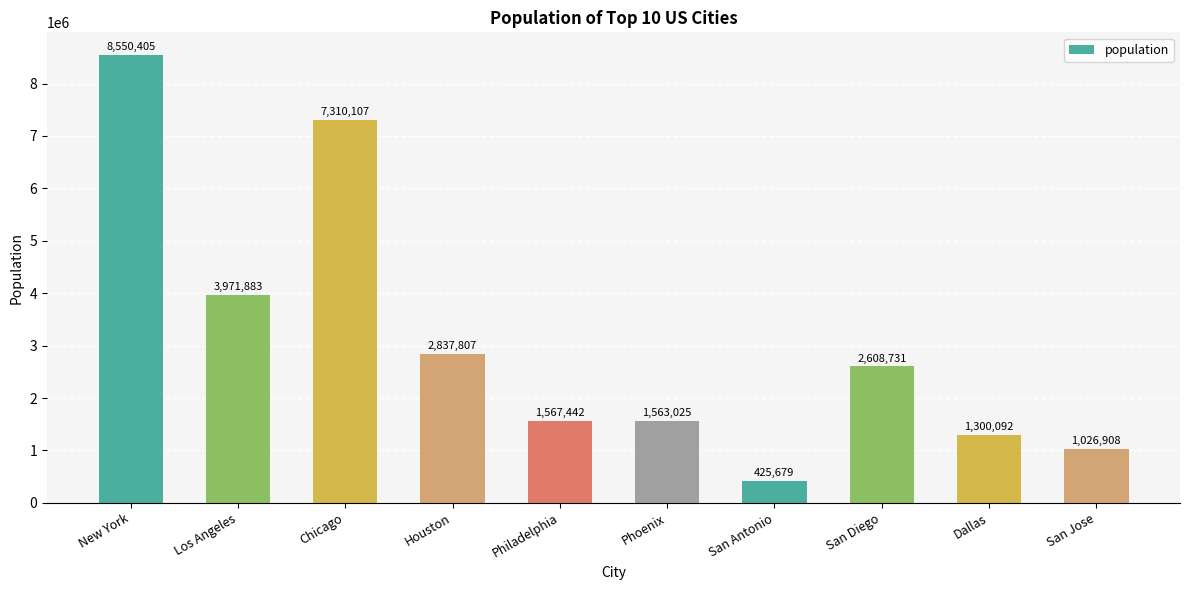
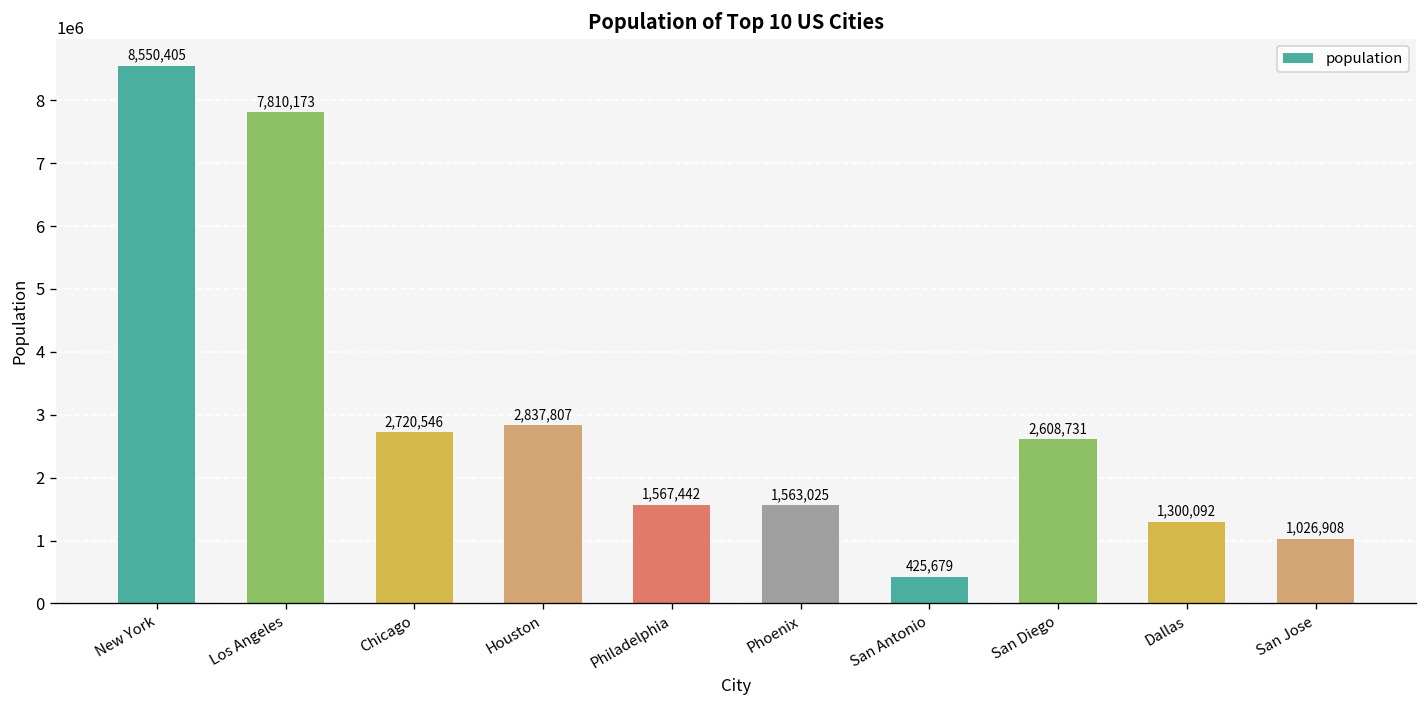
  {
    "New York": "8,550,405",
-   "Los Angeles": "3,971,883",
-   "Chicago": "7,310,107",
+   "Los Angeles": "7,810,173",
+   "Chicago": "2,720,546",
    "Houston": "2,837,807",
    "Philadelphia": "1,567,442",
    "Phoenix": "1,563,025",
    "San Antonio": "425,679",
    "San Diego": "2,608,731",
    "Dallas": "1,300,092",
    "San Jose": "1,026,908"
  }
